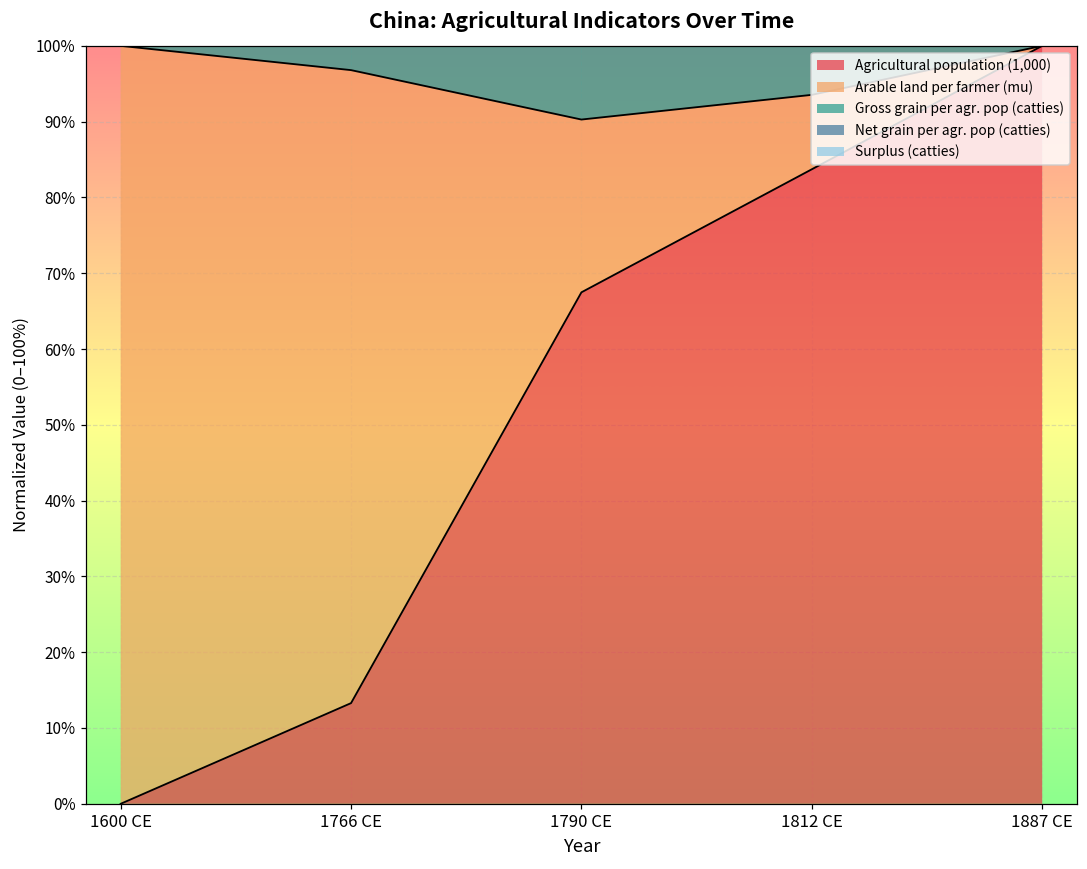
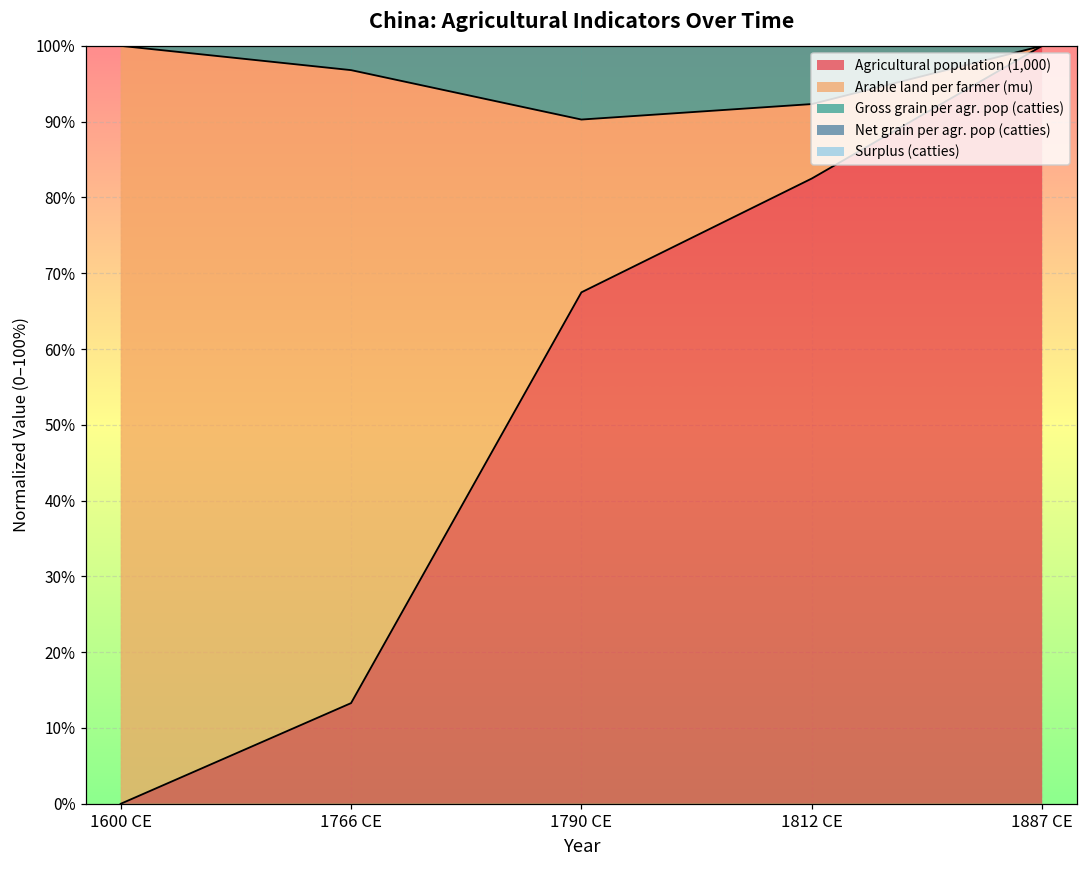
  {
    "Agricultural population (1,000)": {
      "1600 CE": "0%",
      "1766 CE": "13%",
      "1790 CE": "67%",
-     "1812 CE": "84%"
+     "1812 CE": "82%"
    },
    "Arable land per farmer (mu)": {
      "1600 CE": "100%",
      "1766 CE": "84%",
      "1790 CE": "23%",
      "1812 CE": "10%"
    }
  }
